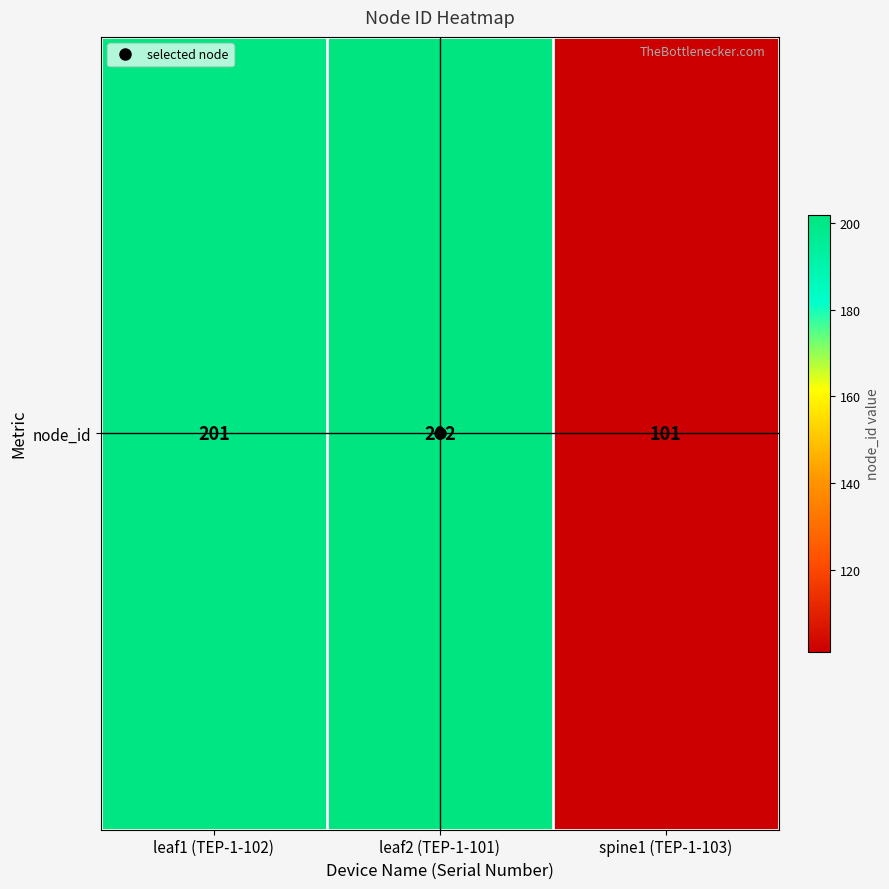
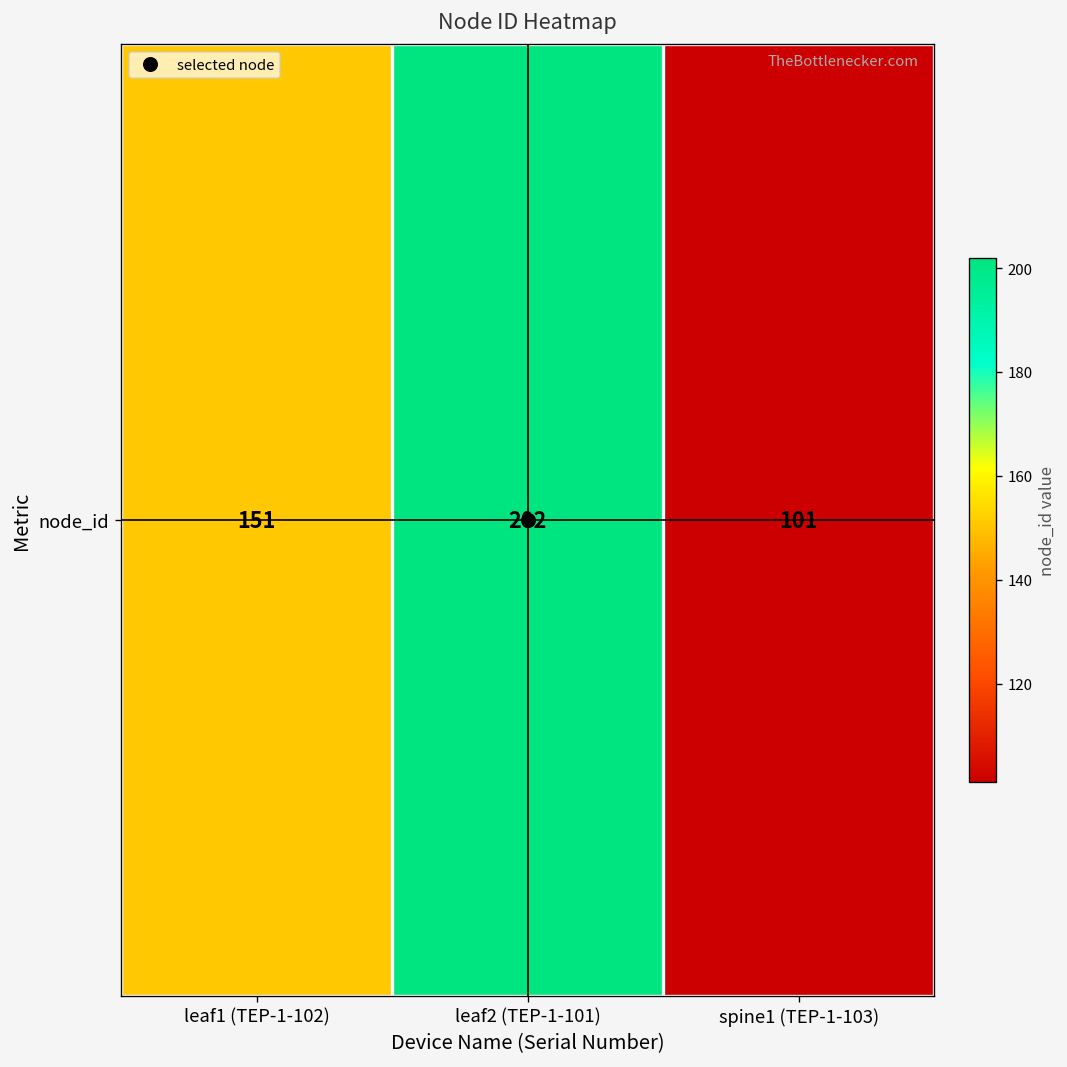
  {
    "node_id": {
-     "leaf1 (TEP-1-102)": 201
+     "leaf1 (TEP-1-102)": 151
    }
  }
